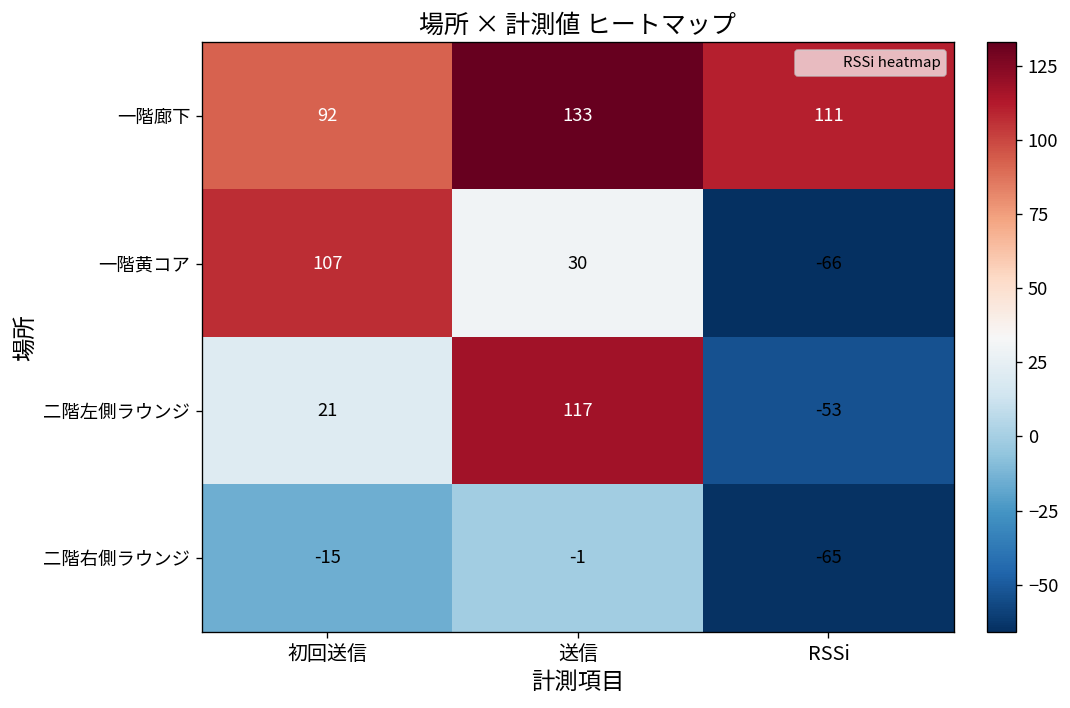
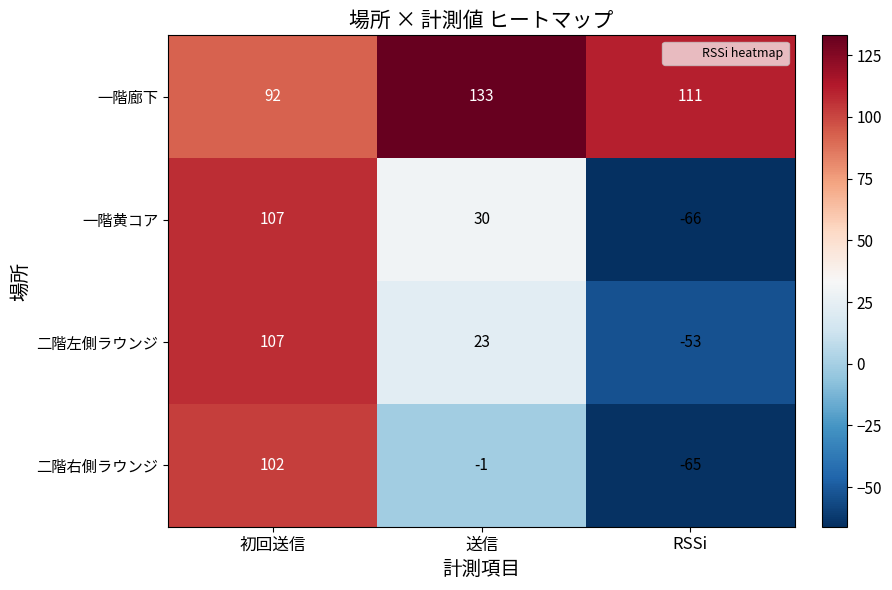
  {
    "一階廊下": {
      "初回送信": 92,
      "送信": 133,
      "RSSi": 111
    },
    "一階黄コア": {
      "初回送信": 107,
      "送信": 30,
      "RSSi": -66
    },
    "二階左側ラウンジ": {
-     "初回送信": 21,
-     "送信": 117,
+     "初回送信": 107,
+     "送信": 23,
      "RSSi": -53
    },
    "二階右側ラウンジ": {
-     "初回送信": -15,
+     "初回送信": 102,
      "送信": -1,
      "RSSi": -65
    }
  }
